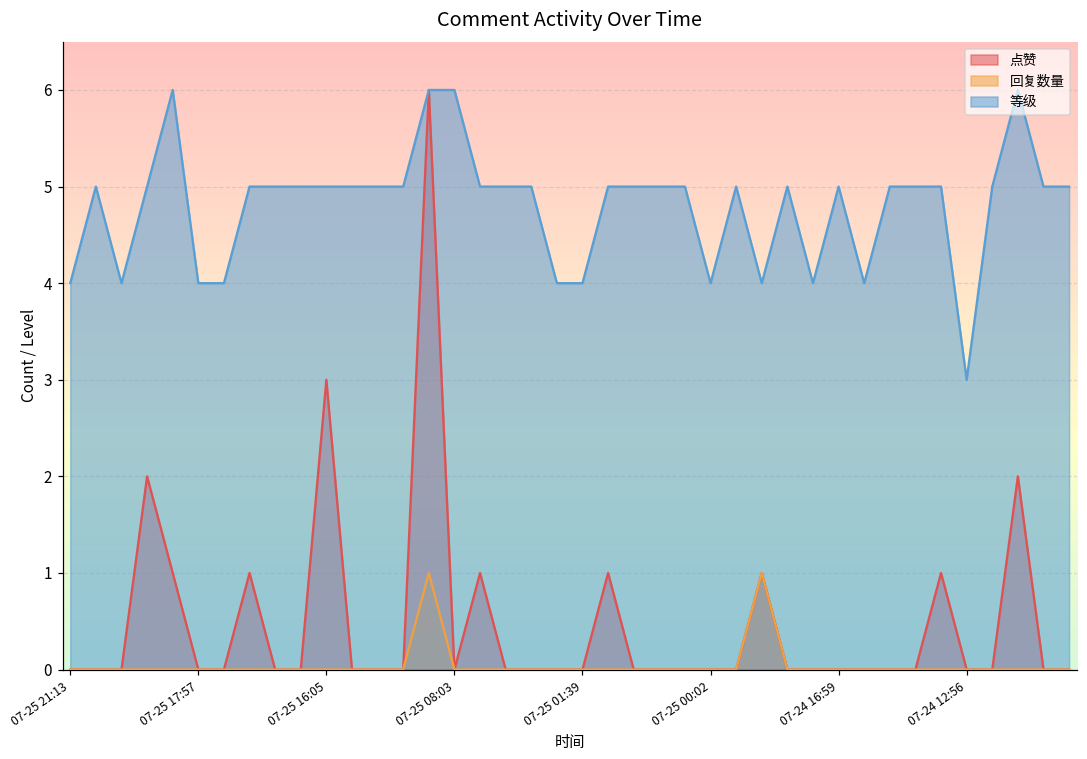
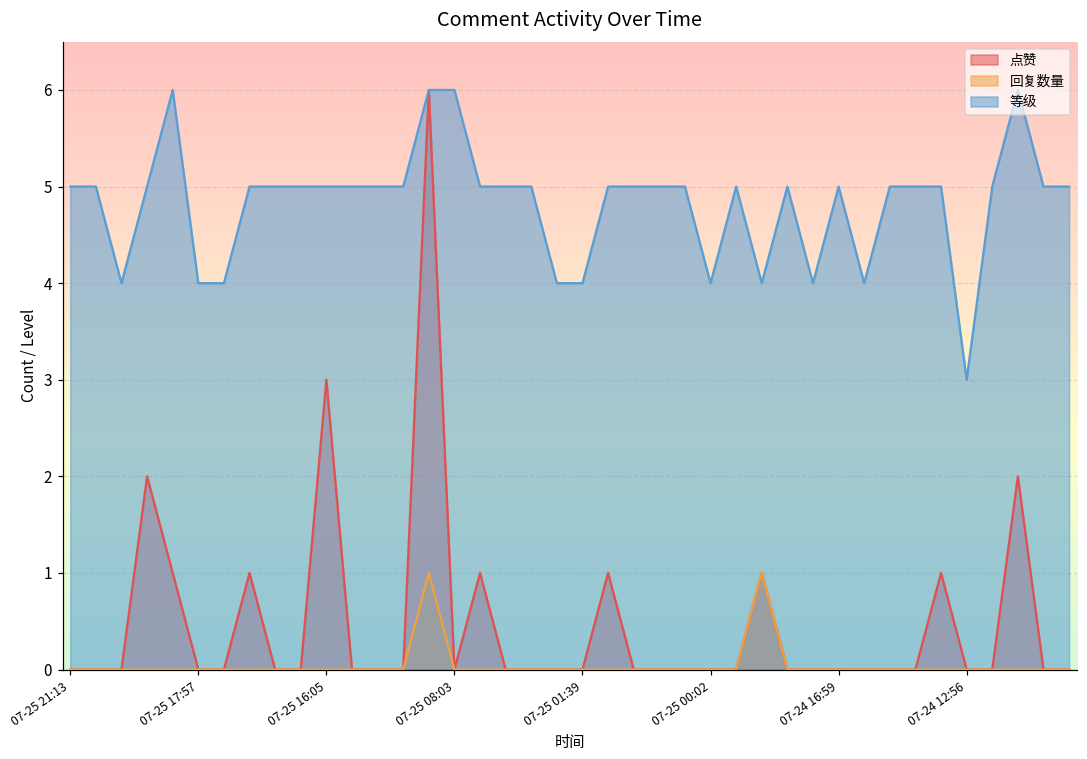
  {
    "点赞": {
      "07-25 16:05": 3
    },
    "回复数量": {
      "07-25 16:05": 0
    },
    "等级": {
-     "07-25 21:13": 4,
+     "07-25 21:13": 5,
      "07-25 17:57": 4,
      "07-25 16:05": 5,
      "07-25 08:03": 6,
      "07-25 01:39": 4,
      "07-25 00:02": 4,
      "07-24 16:59": 5,
      "07-24 12:56": 3
    }
  }
